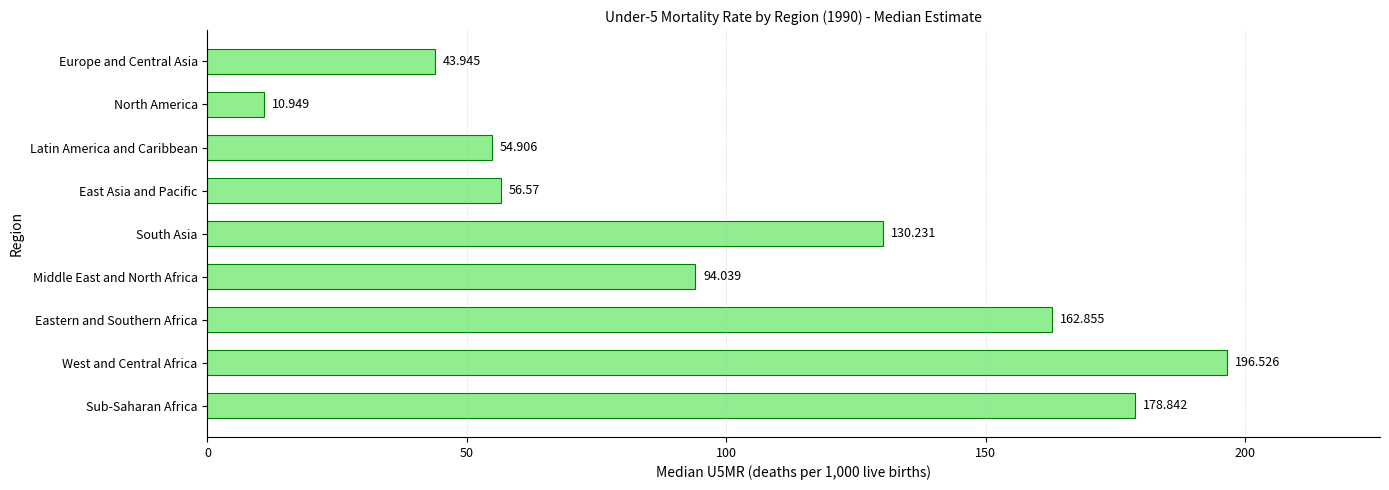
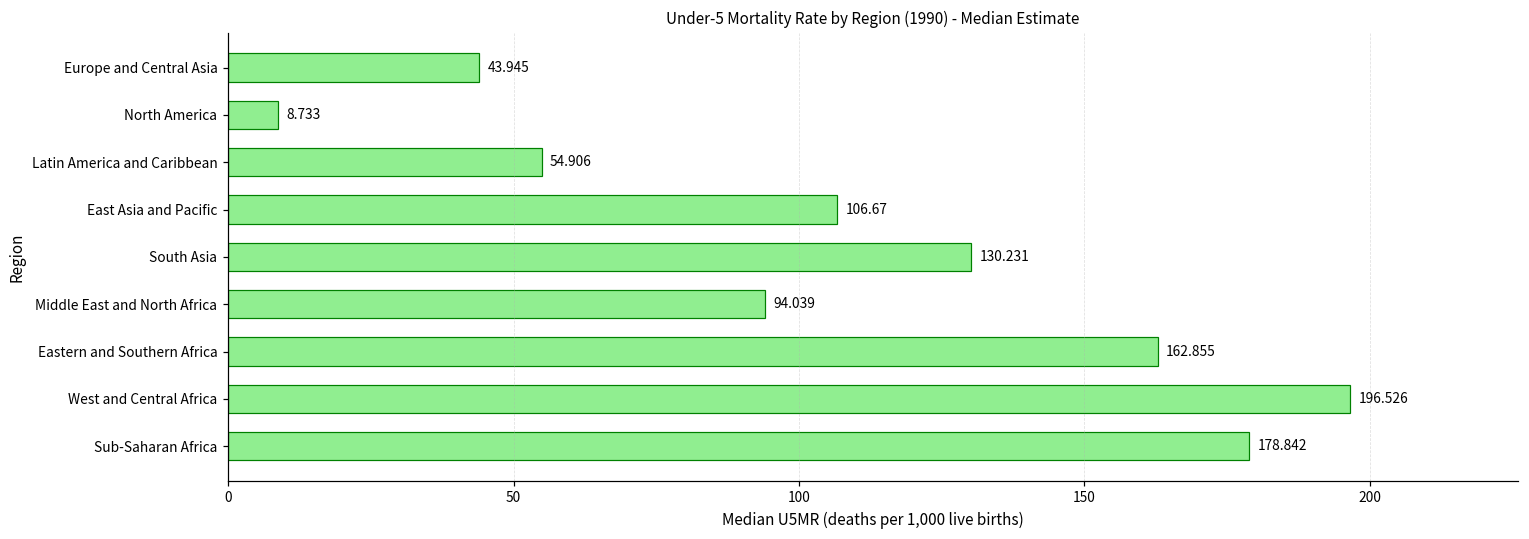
  {
    "Europe and Central Asia": 43.945,
-   "North America": 10.949,
+   "North America": 8.733,
    "Latin America and Caribbean": 54.906,
-   "East Asia and Pacific": 56.57,
+   "East Asia and Pacific": 106.67,
    "South Asia": 130.231,
    "Middle East and North Africa": 94.039,
    "Eastern and Southern Africa": 162.855,
    "West and Central Africa": 196.526,
    "Sub-Saharan Africa": 178.842
  }
